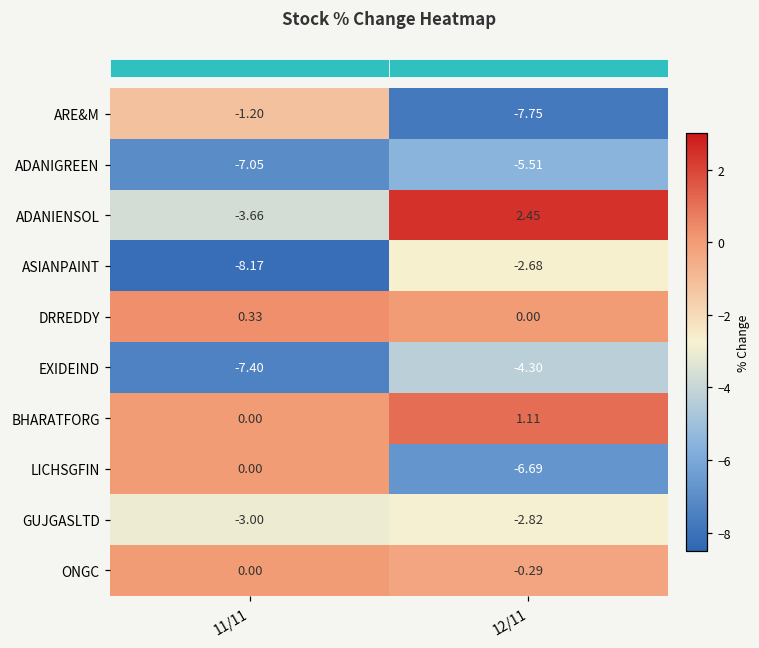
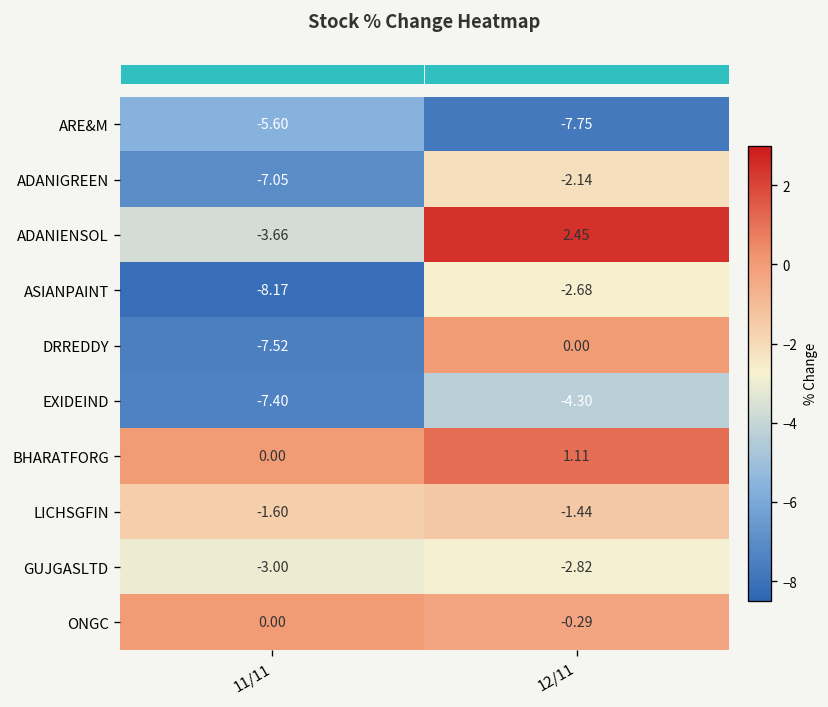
  {
    "ARE&M": {
-     "11/11": -1.20,
+     "11/11": -5.60,
      "12/11": -7.75
    },
    "ADANIGREEN": {
      "11/11": -7.05,
-     "12/11": -5.51
+     "12/11": -2.14
    },
    "ADANIENSOL": {
      "11/11": -3.66,
      "12/11": 2.45
    },
    "ASIANPAINT": {
      "11/11": -8.17,
      "12/11": -2.68
    },
    "DRREDDY": {
-     "11/11": 0.33,
+     "11/11": -7.52,
      "12/11": 0.00
    },
    "EXIDEIND": {
      "11/11": -7.40,
      "12/11": -4.30
    },
    "BHARATFORG": {
      "11/11": 0.00,
      "12/11": 1.11
    },
    "LICHSGFIN": {
-     "11/11": 0.00,
-     "12/11": -6.69
+     "11/11": -1.60,
+     "12/11": -1.44
    },
    "GUJGASLTD": {
      "11/11": -3.00,
      "12/11": -2.82
    },
    "ONGC": {
      "11/11": 0.00,
      "12/11": -0.29
    }
  }
